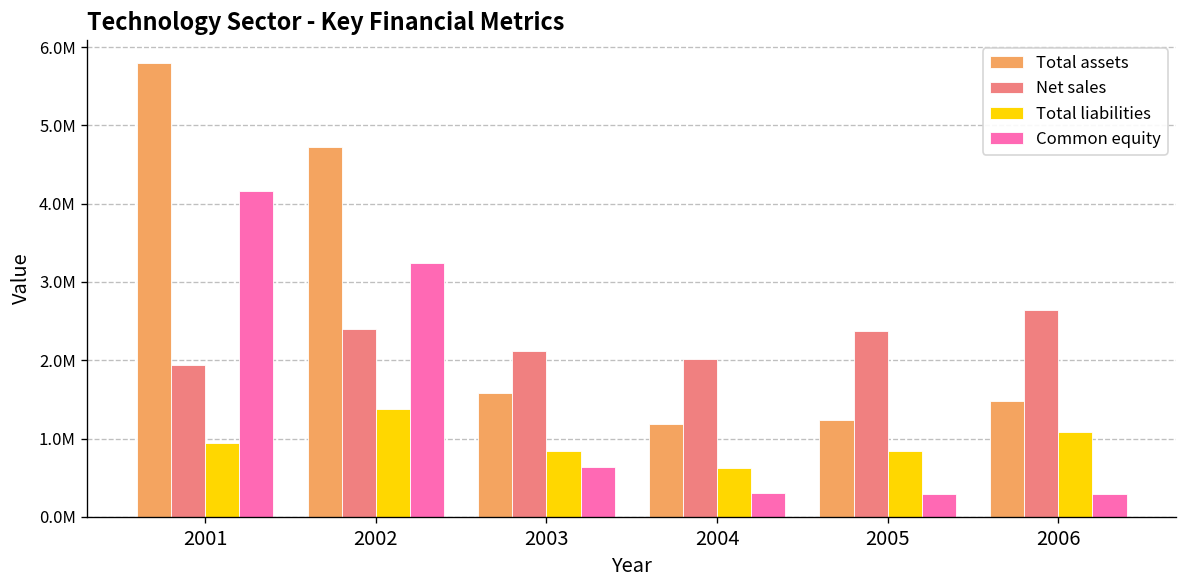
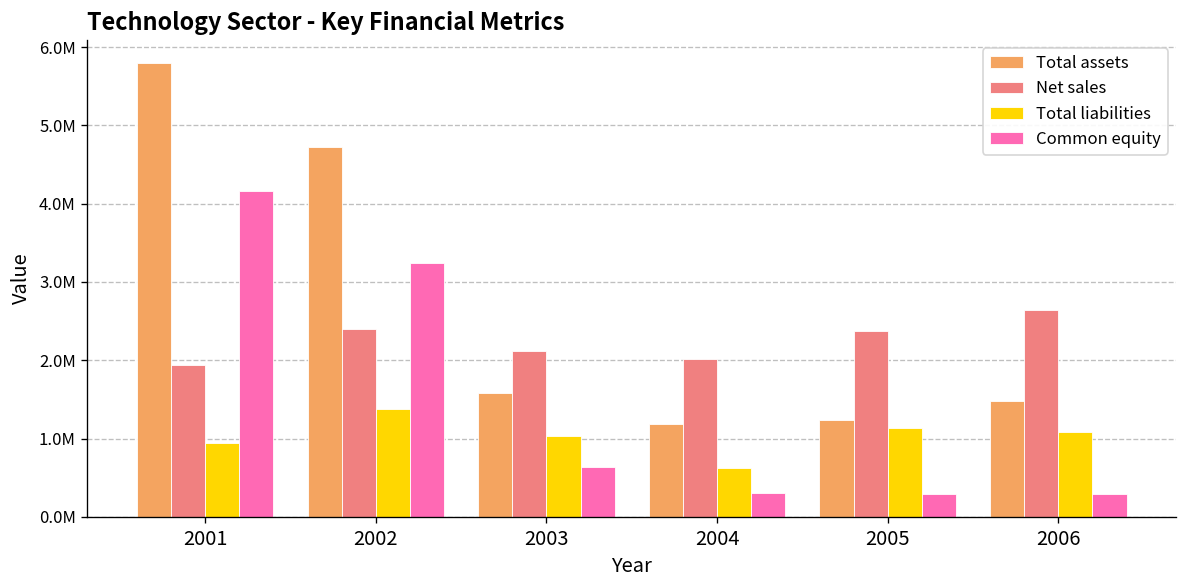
  {
    "Total liabilities": {
      "2001": 900000,
      "2002": 1400000,
-     "2003": 800000,
+     "2003": 1000000,
      "2004": 600000,
-     "2005": 800000,
+     "2005": 1100000,
      "2006": 1100000
    }
  }
